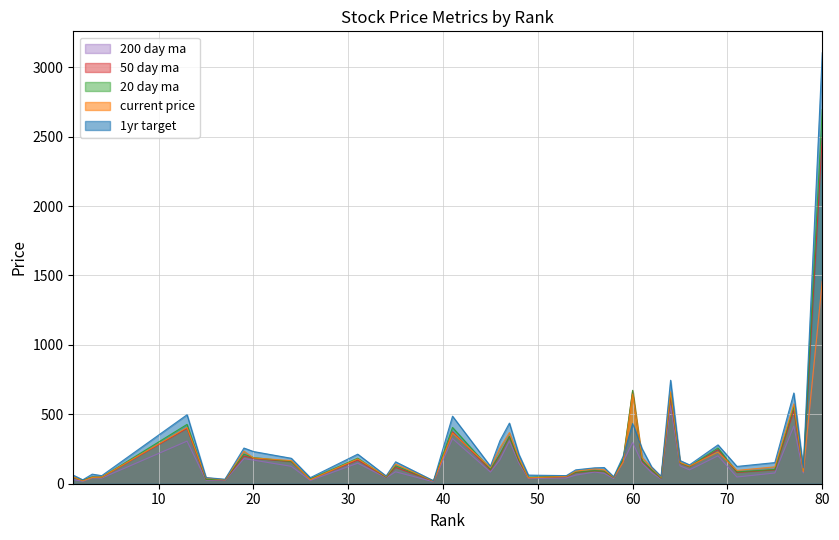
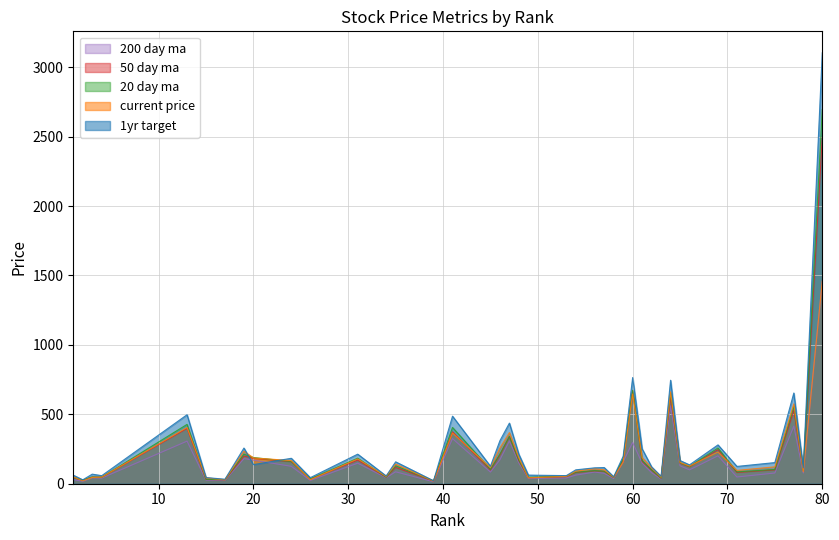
  {
    "200 day ma": {
      "60": 300
    },
    "50 day ma": {
      "80": 2500
    },
    "20 day ma": {
      "80": 2700
    },
    "current price": {
      "60": 650
    },
    "1yr target": {
-     "20": 230,
-     "60": 430,
+     "20": 140,
+     "60": 760,
      "80": 3100
    }
  }
